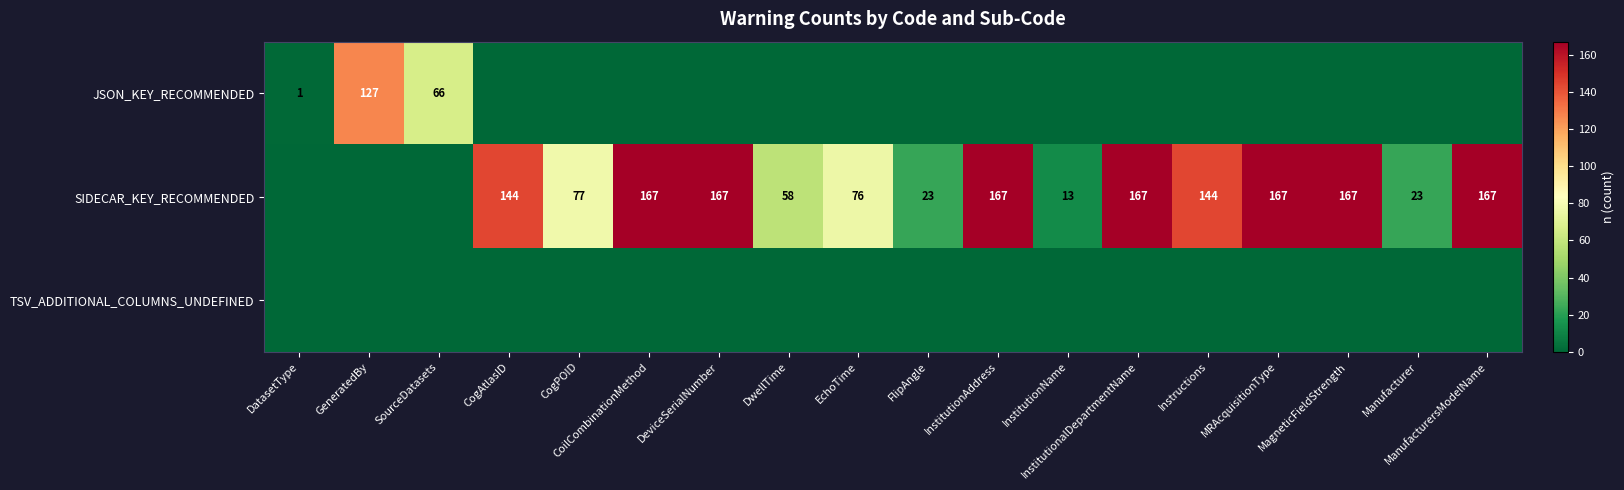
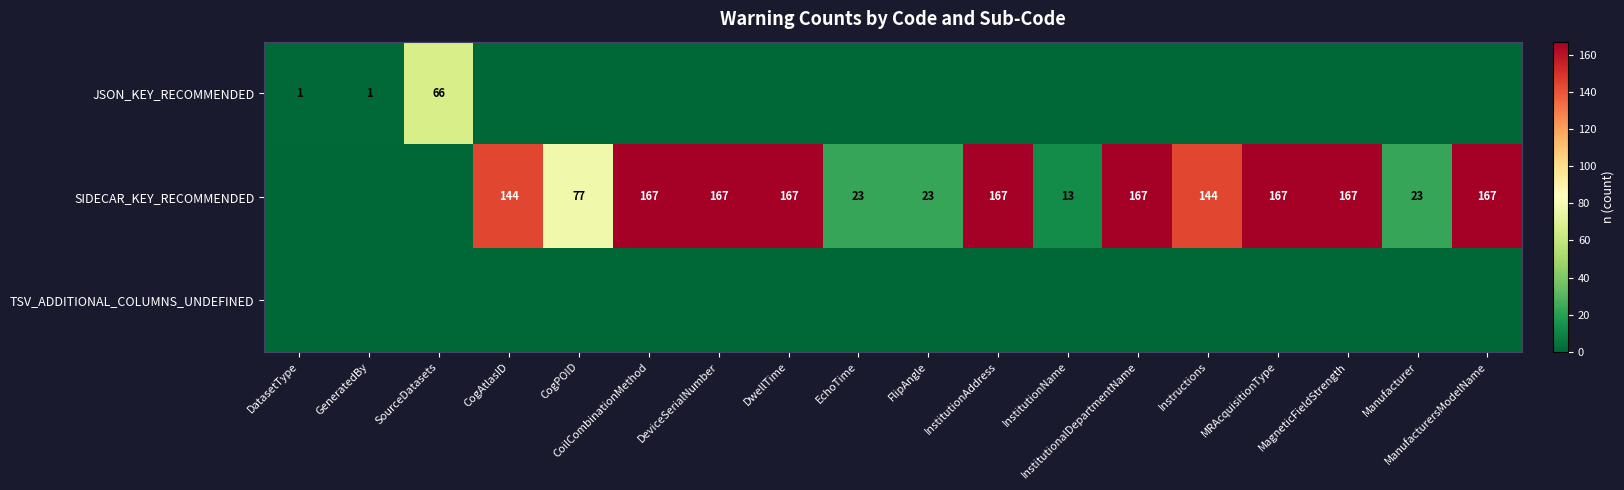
  {
    "JSON_KEY_RECOMMENDED": {
      "DatasetType": 1,
-     "GeneratedBy": 127,
+     "GeneratedBy": 1,
      "SourceDatasets": 66
    },
    "SIDECAR_KEY_RECOMMENDED": {
      "CogAtlasID": 144,
      "CogPOID": 77,
      "CoilCombinationMethod": 167,
      "DeviceSerialNumber": 167,
-     "DwellTime": 58,
-     "EchoTime": 76,
+     "DwellTime": 167,
+     "EchoTime": 23,
      "FlipAngle": 23,
      "InstitutionAddress": 167,
      "InstitutionName": 13,
      "InstitutionalDepartmentName": 167,
      "Instructions": 144,
      "MRAcquisitionType": 167,
      "MagneticFieldStrength": 167,
      "Manufacturer": 23,
      "ManufacturersModelName": 167
    }
  }
